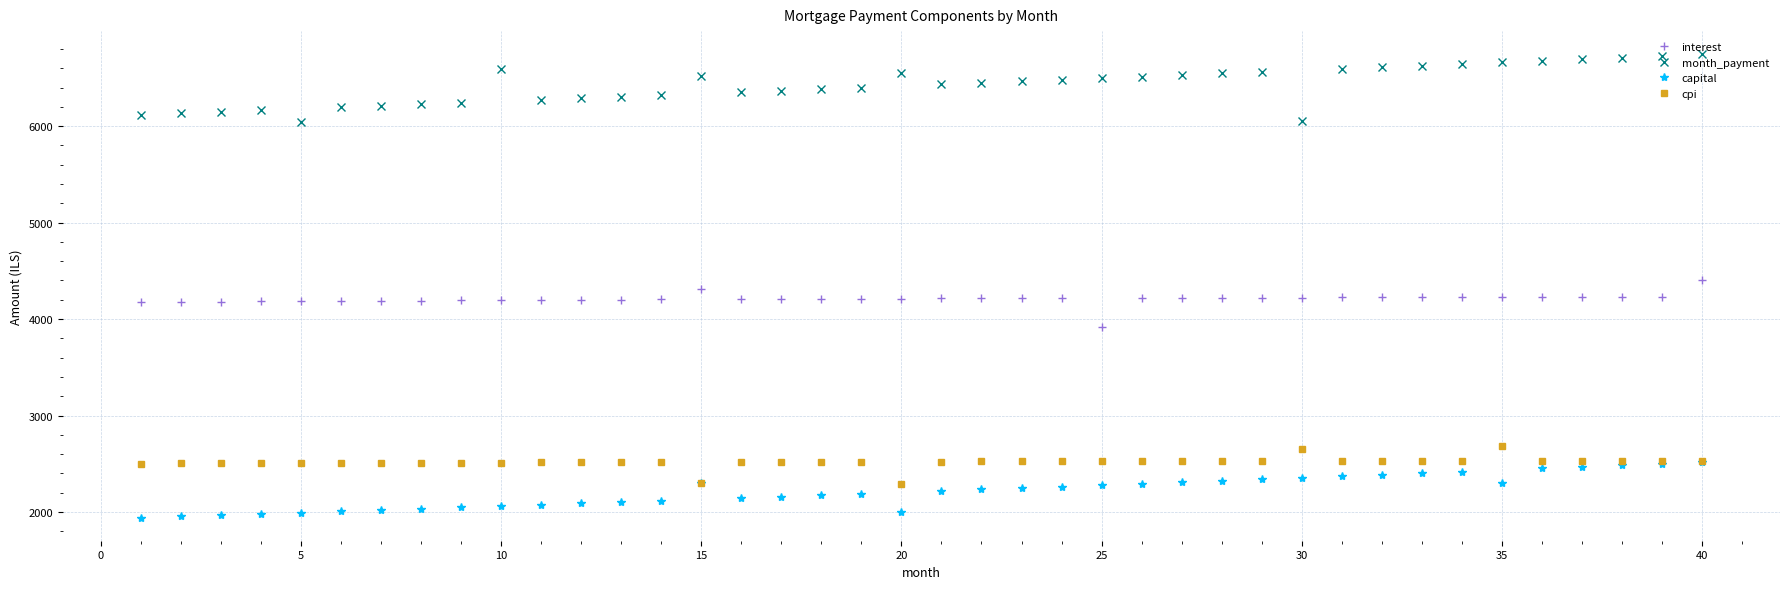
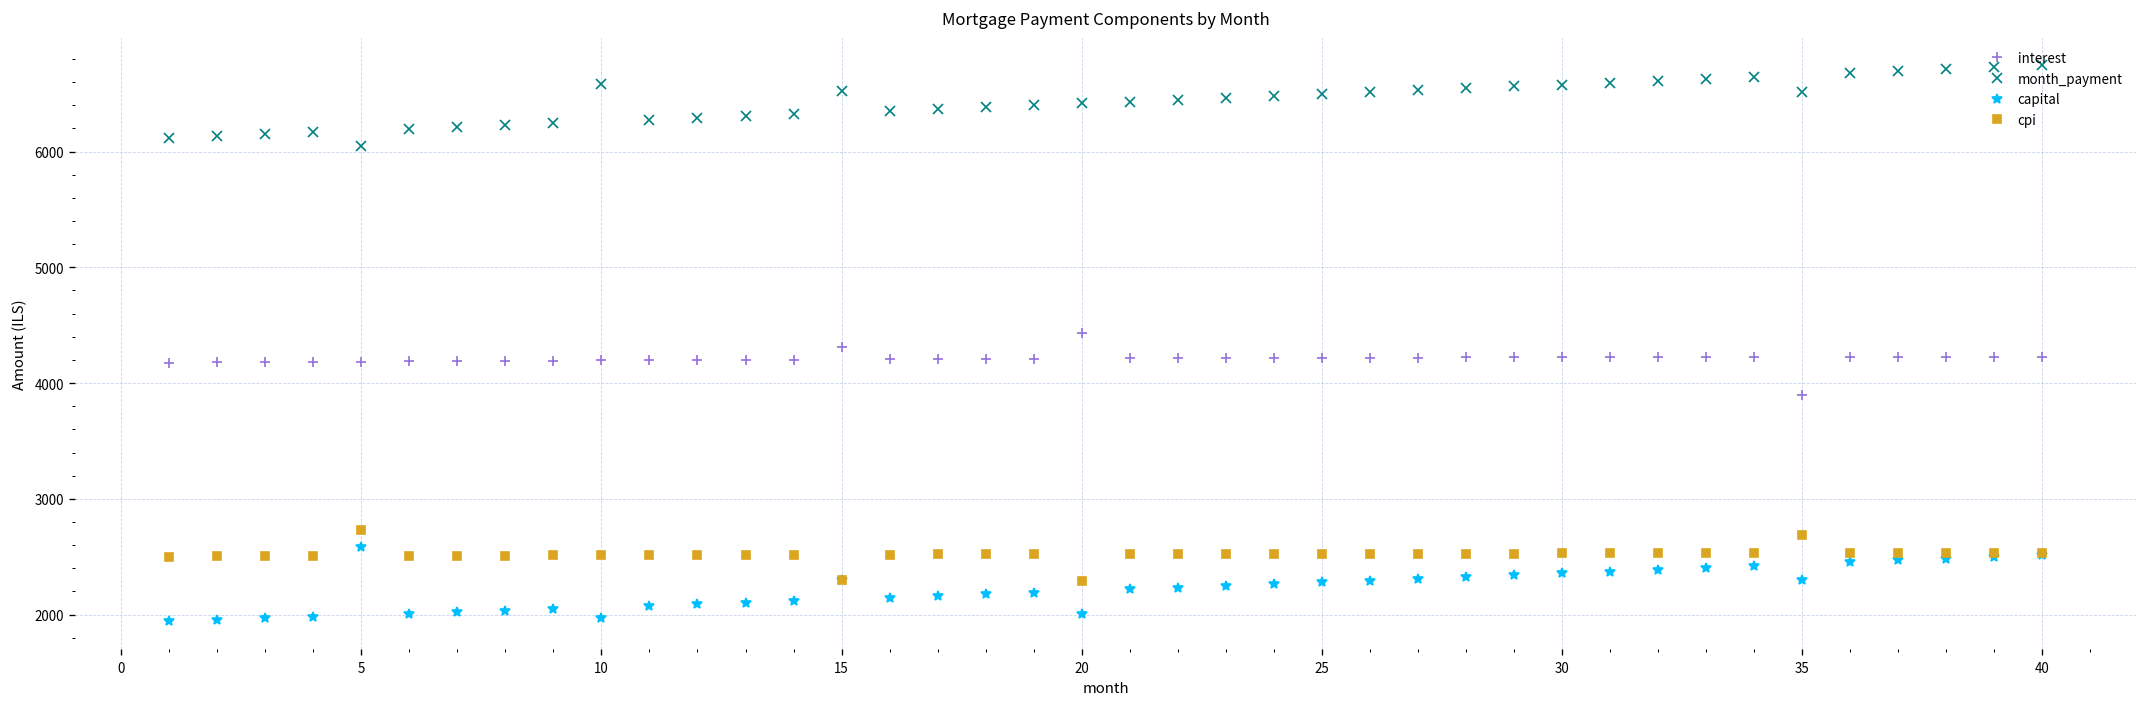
  {
    "interest": {
      "5": 4200,
      "10": 4200,
      "15": 4300,
-     "20": 4200,
-     "25": 3900,
+     "20": 4400,
+     "25": 4200,
      "30": 4200,
-     "35": 4200,
-     "40": 4400
+     "35": 3900,
+     "40": 4200
    },
    "month_payment": {
      "5": 6000,
      "10": 6600,
      "15": 6500,
-     "20": 6500,
+     "20": 6400,
      "25": 6500,
-     "30": 6100,
-     "35": 6700,
+     "30": 6600,
+     "35": 6500,
      "40": 6700
    },
    "capital": {
-     "5": 2000,
-     "10": 2100,
+     "5": 2600,
+     "10": 2000,
      "20": 2000,
      "25": 2300,
      "30": 2400,
      "35": 2300
    },
    "cpi": {
-     "5": 2500,
+     "5": 2700,
      "10": 2500,
      "20": 2300,
      "25": 2500,
-     "30": 2700,
+     "30": 2500,
      "35": 2700
    }
  }
